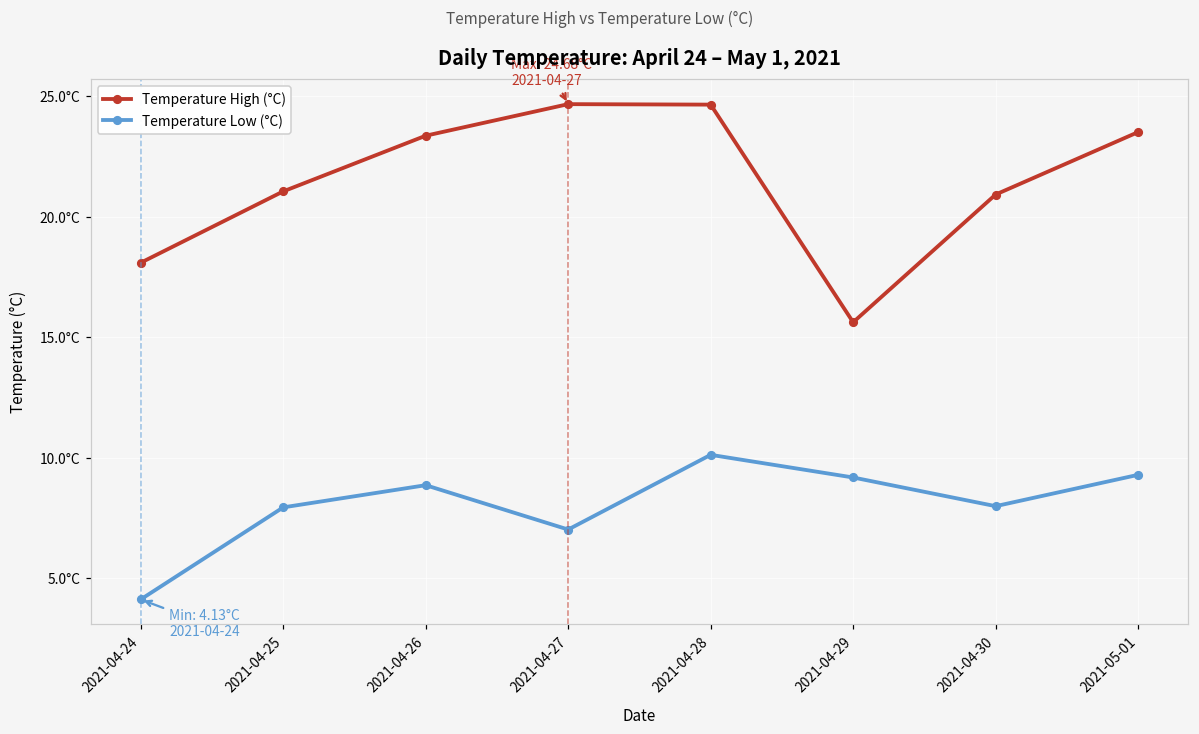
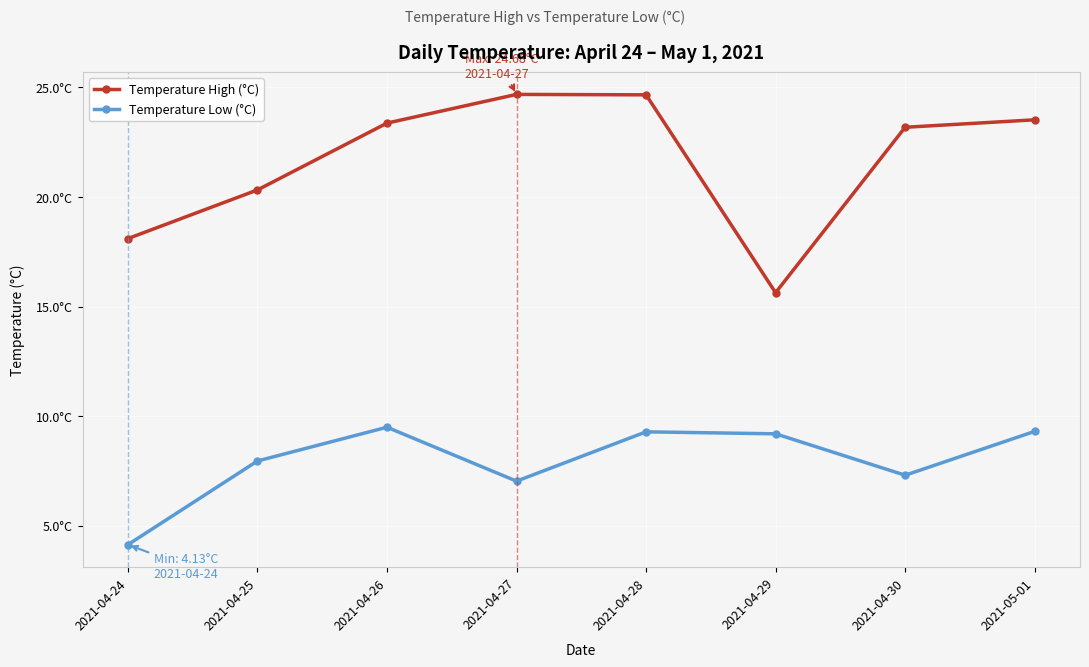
  {
    "Temperature High (°C)": {
      "2021-04-24": "18.1°C",
-     "2021-04-25": "21.1°C",
+     "2021-04-25": "20.3°C",
      "2021-04-26": "23.4°C",
      "2021-04-28": "24.7°C",
      "2021-04-29": "15.6°C",
-     "2021-04-30": "20.9°C",
+     "2021-04-30": "23.2°C",
      "2021-05-01": "23.5°C"
    },
    "Temperature Low (°C)": {
      "2021-04-25": "8.0°C",
-     "2021-04-26": "8.9°C",
+     "2021-04-26": "9.5°C",
      "2021-04-27": "7.0°C",
-     "2021-04-28": "10.1°C",
+     "2021-04-28": "9.3°C",
      "2021-04-29": "9.2°C",
-     "2021-04-30": "8.0°C",
+     "2021-04-30": "7.3°C",
      "2021-05-01": "9.3°C"
    }
  }
